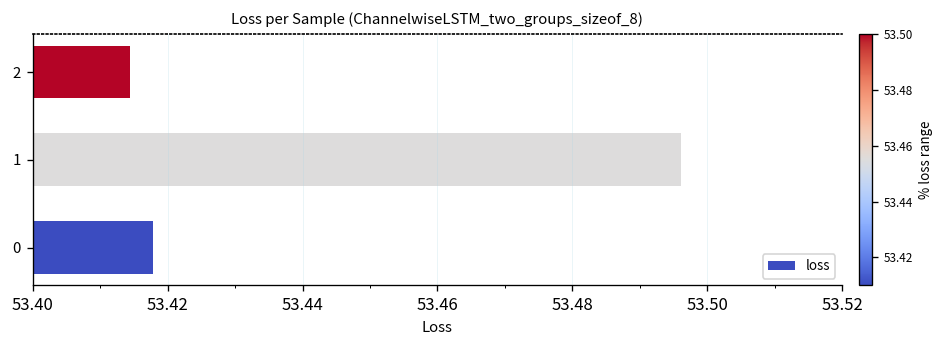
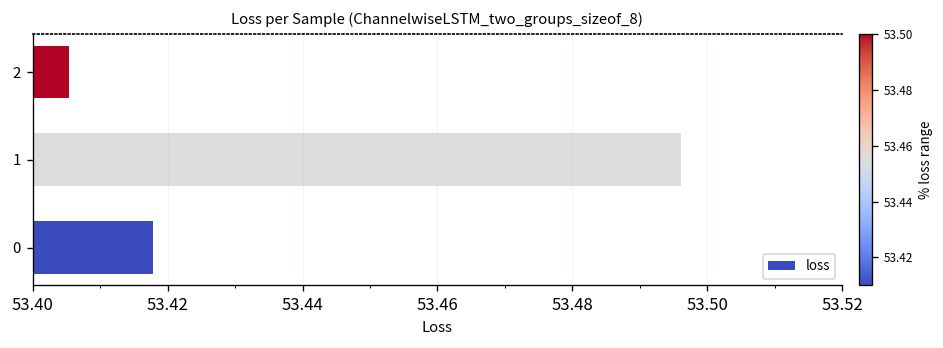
  {
-   "2": 53.414,
+   "2": 53.405,
    "1": 53.496,
    "0": 53.418
  }
